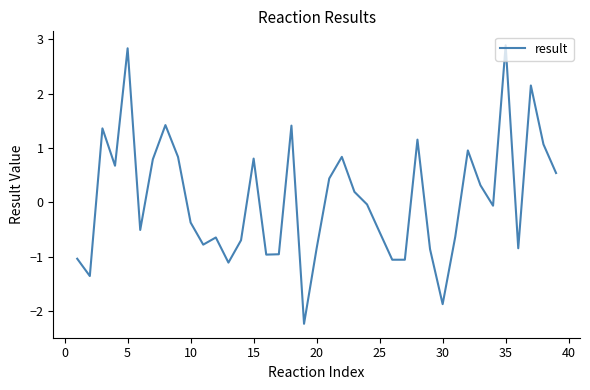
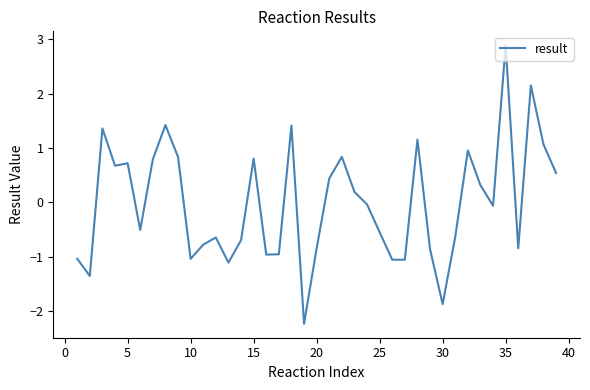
  {
-   "5": 2.8,
-   "10": -0.4,
+   "5": 0.7,
+   "10": -1.0,
    "15": 0.8,
    "20": -0.8,
    "25": -0.5,
    "30": -1.9
  }
